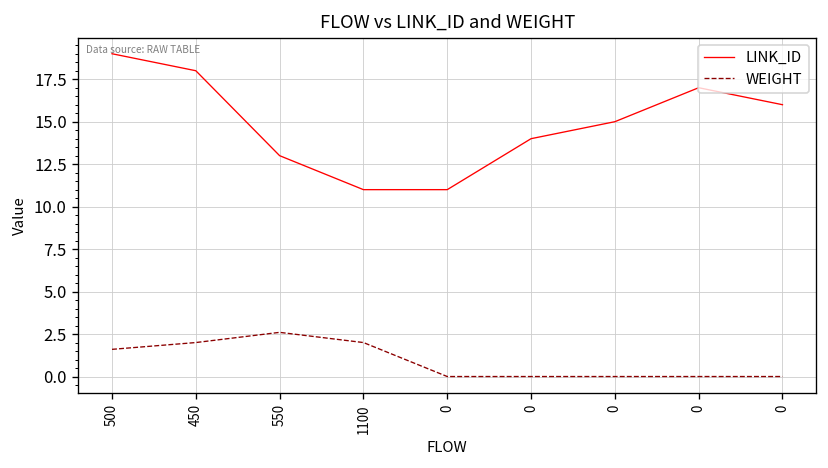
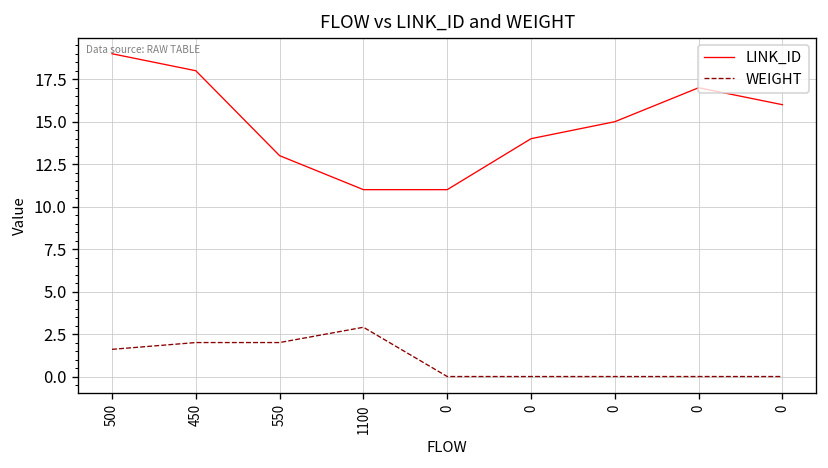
  {
    "LINK_ID": {
      "500": 19.0,
      "450": 18.0,
      "550": 13.0,
      "1100": 11.0
    },
    "WEIGHT": {
      "500": 1.6,
      "450": 2.0,
-     "550": 2.6,
-     "1100": 2.0
+     "550": 2.0,
+     "1100": 2.9
    }
  }
